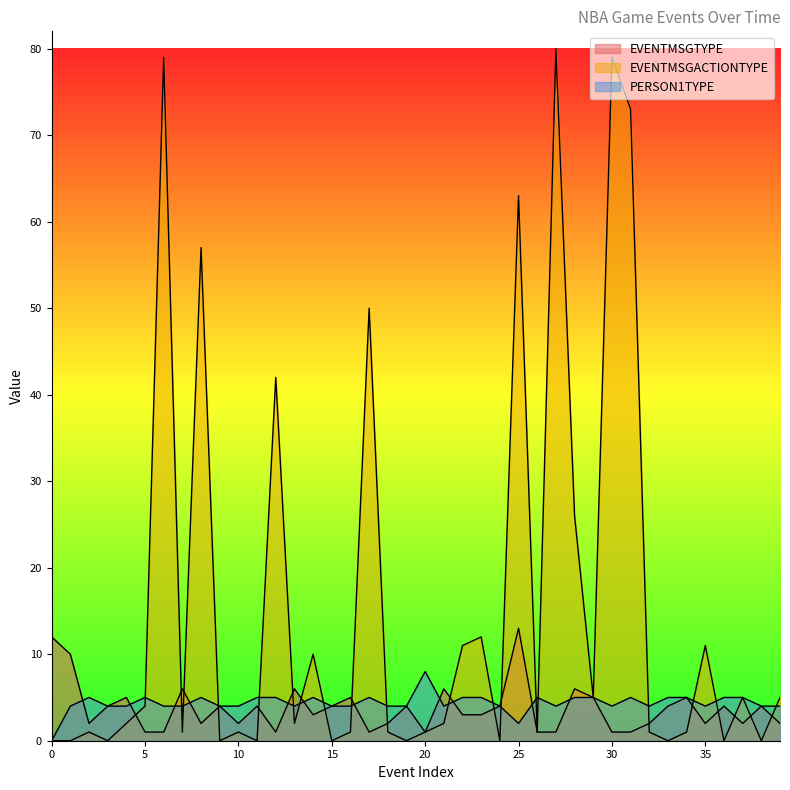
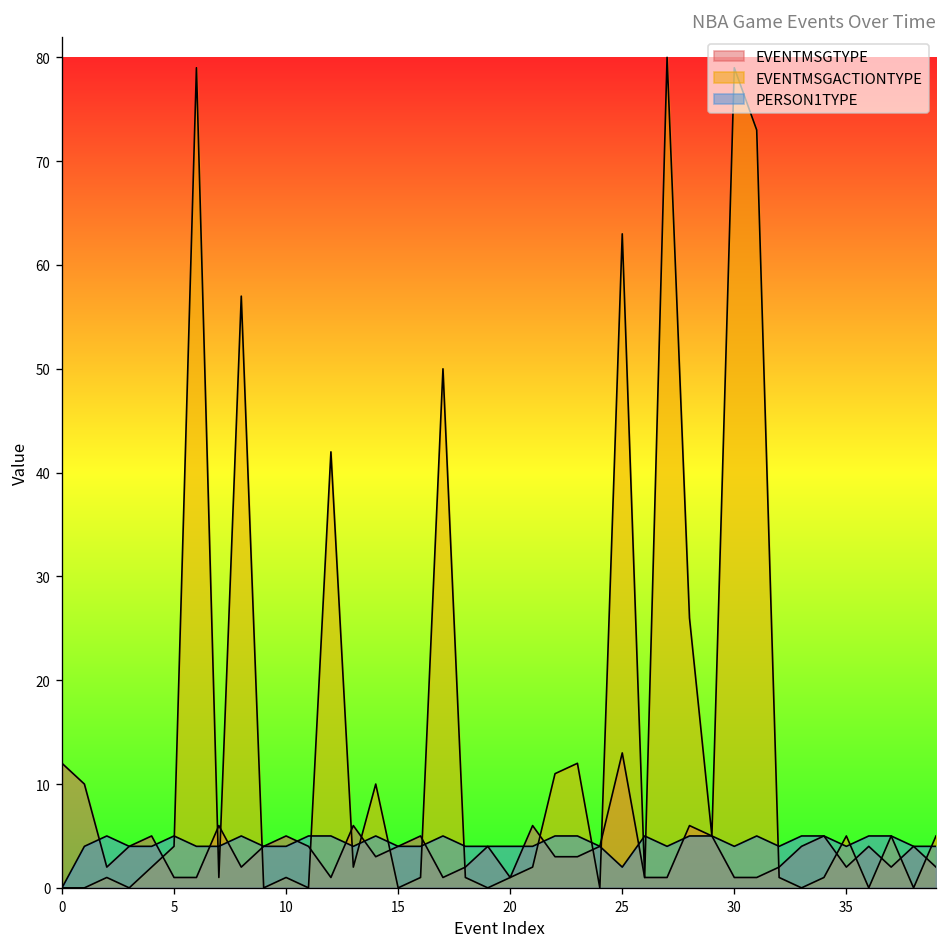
  {
    "EVENTMSGTYPE": {
      "0": 12,
      "5": 1,
-     "10": 2,
+     "10": 5,
      "25": 13,
      "30": 1,
      "35": 2
    },
    "EVENTMSGACTIONTYPE": {
      "5": 4,
      "10": 1,
      "15": 0,
      "25": 63,
-     "35": 11
+     "35": 5
    },
    "PERSON1TYPE": {
      "5": 5,
      "10": 4,
-     "20": 8,
+     "20": 4,
      "25": 2,
      "30": 4,
      "35": 4
    }
  }
